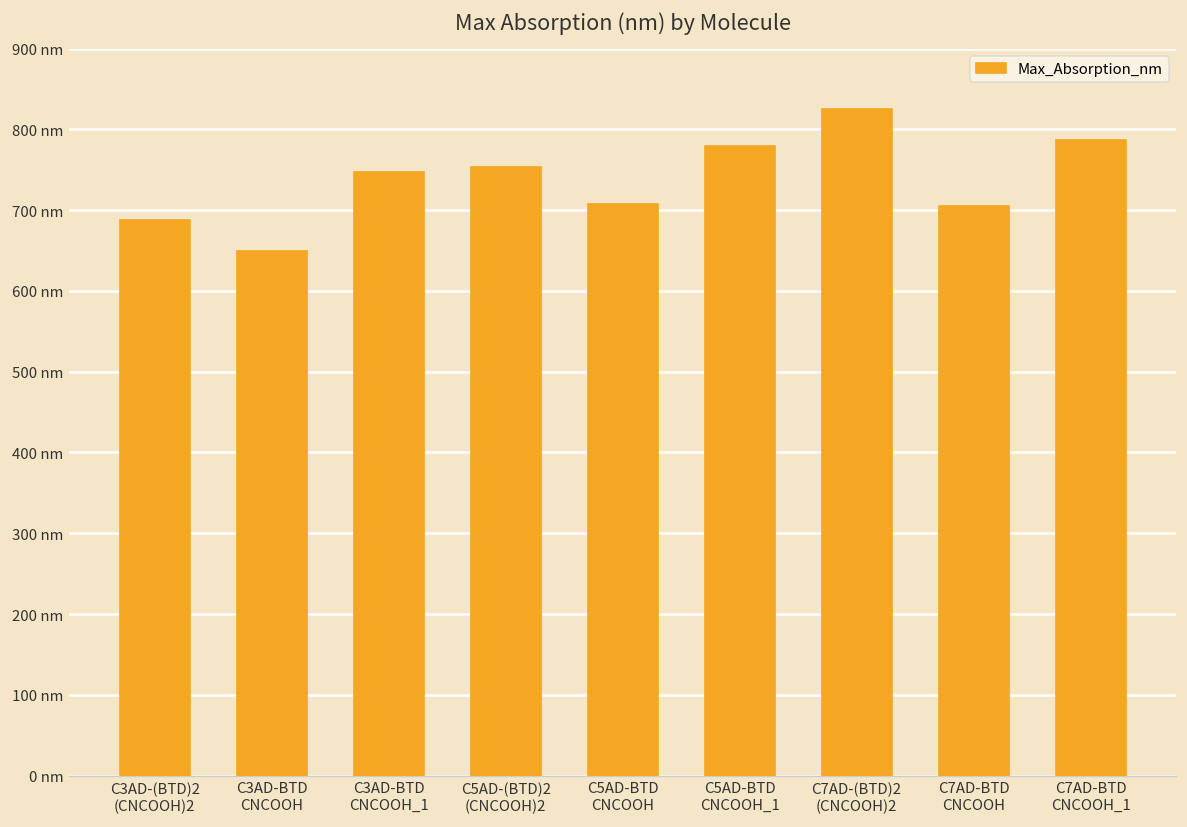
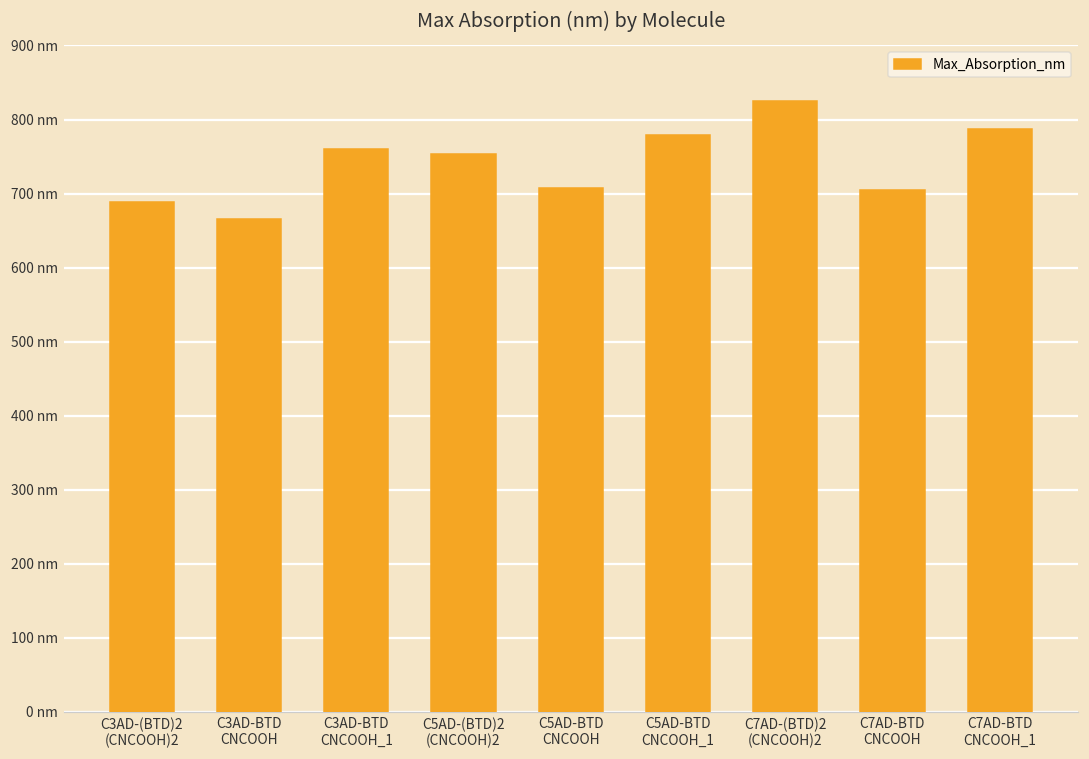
  {
    "C3AD-(BTD)2 (CNCOOH)2": "690 nm",
-   "C3AD-BTD CNCOOH": "650 nm",
-   "C3AD-BTD CNCOOH_1": "750 nm",
+   "C3AD-BTD CNCOOH": "670 nm",
+   "C3AD-BTD CNCOOH_1": "760 nm",
    "C5AD-(BTD)2 (CNCOOH)2": "750 nm",
    "C5AD-BTD CNCOOH": "710 nm",
    "C5AD-BTD CNCOOH_1": "780 nm",
    "C7AD-(BTD)2 (CNCOOH)2": "830 nm",
    "C7AD-BTD CNCOOH": "710 nm",
    "C7AD-BTD CNCOOH_1": "790 nm"
  }
